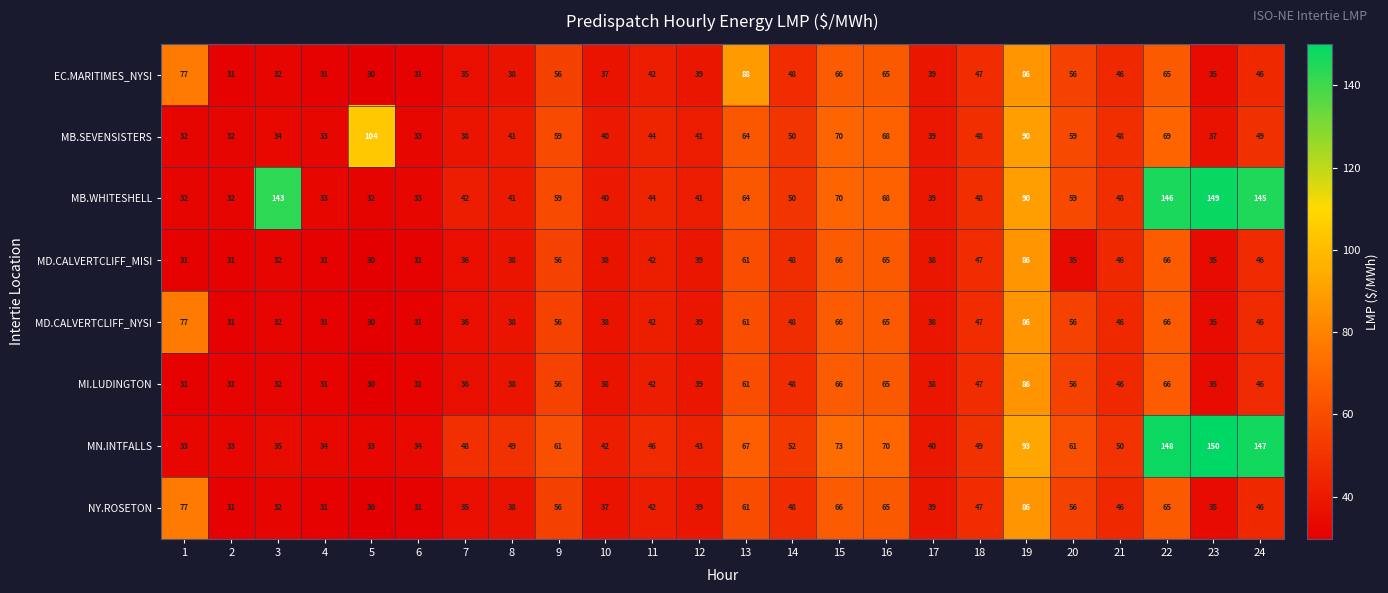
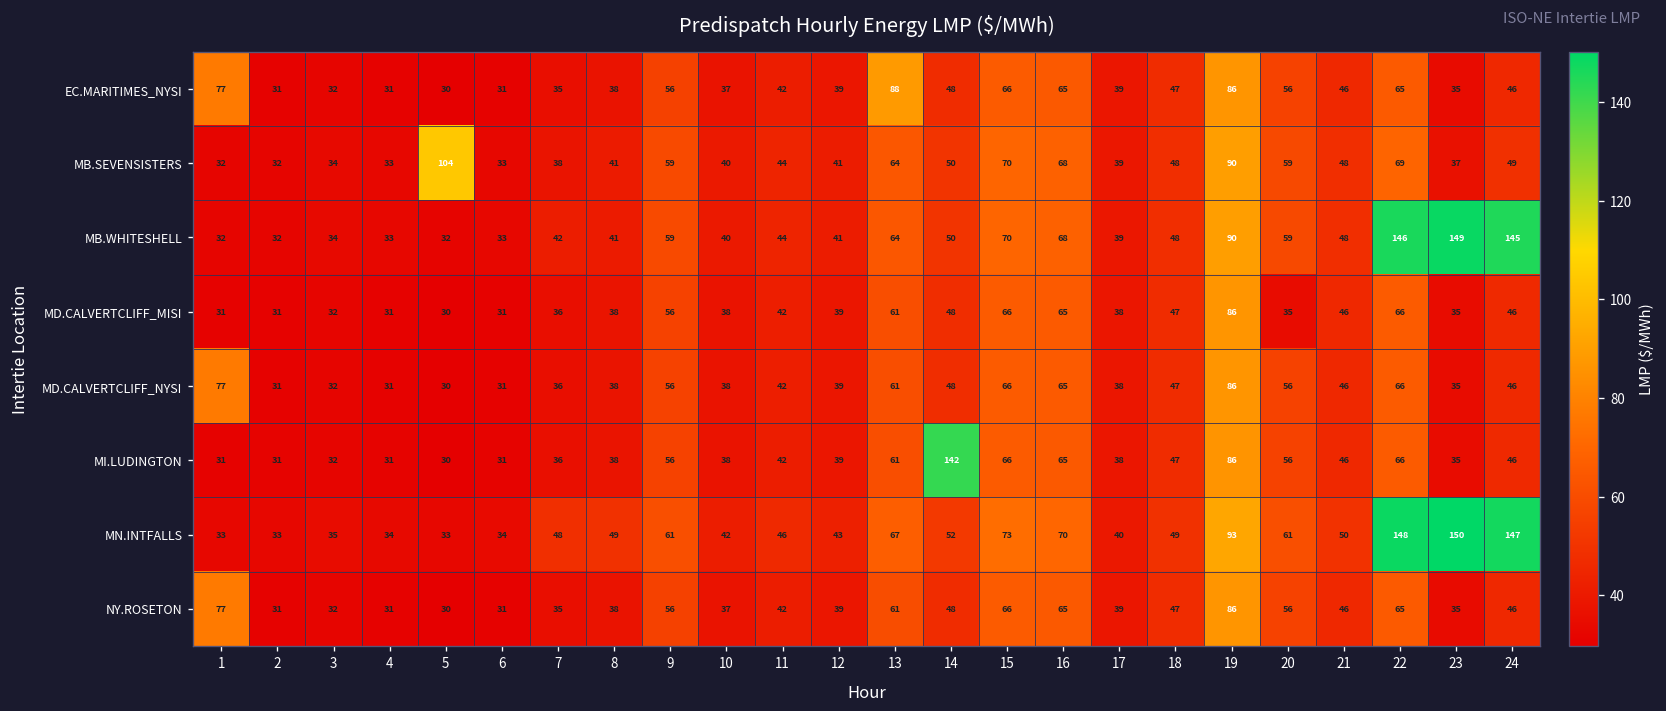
  {
    "EC.MARITIMES_NYSI": {
      "1": 77,
      "2": 31,
      "3": 32,
      "4": 31,
      "5": 30,
      "6": 31,
      "7": 35,
      "8": 38,
      "9": 56,
      "10": 37,
      "11": 42,
      "12": 39,
      "13": 88,
      "14": 48,
      "15": 66,
      "16": 65,
      "17": 39,
      "18": 47,
      "19": 86,
      "20": 56,
      "21": 46,
      "22": 65,
      "23": 35,
      "24": 46
    },
    "MB.SEVENSISTERS": {
      "1": 32,
      "2": 32,
      "3": 34,
      "4": 33,
      "5": 104,
      "6": 33,
      "7": 38,
      "8": 41,
      "9": 59,
      "10": 40,
      "11": 44,
      "12": 41,
      "13": 64,
      "14": 50,
      "15": 70,
      "16": 68,
      "17": 39,
      "18": 48,
      "19": 90,
      "20": 59,
      "21": 48,
      "22": 69,
      "23": 37,
      "24": 49
    },
    "MB.WHITESHELL": {
      "1": 32,
      "2": 32,
-     "3": 143,
+     "3": 34,
      "4": 33,
      "5": 32,
      "6": 33,
      "7": 42,
      "8": 41,
      "9": 59,
      "10": 40,
      "11": 44,
      "12": 41,
      "13": 64,
      "14": 50,
      "15": 70,
      "16": 68,
      "17": 39,
      "18": 48,
      "19": 90,
      "20": 59,
      "21": 48,
      "22": 146,
      "23": 149,
      "24": 145
    },
    "MD.CALVERTCLIFF_MISI": {
      "1": 31,
      "2": 31,
      "3": 32,
      "4": 31,
      "5": 30,
      "6": 31,
      "7": 36,
      "8": 38,
      "9": 56,
      "10": 38,
      "11": 42,
      "12": 39,
      "13": 61,
      "14": 48,
      "15": 66,
      "16": 65,
      "17": 38,
      "18": 47,
      "19": 86,
      "20": 35,
      "21": 46,
      "22": 66,
      "23": 35,
      "24": 46
    },
    "MD.CALVERTCLIFF_NYSI": {
      "1": 77,
      "2": 31,
      "3": 32,
      "4": 31,
      "5": 30,
      "6": 31,
      "7": 36,
      "8": 38,
      "9": 56,
      "10": 38,
      "11": 42,
      "12": 39,
      "13": 61,
      "14": 48,
      "15": 66,
      "16": 65,
      "17": 38,
      "18": 47,
      "19": 86,
      "20": 56,
      "21": 46,
      "22": 66,
      "23": 35,
      "24": 46
    },
    "MI.LUDINGTON": {
      "1": 31,
      "2": 31,
      "3": 32,
      "4": 31,
      "5": 30,
      "6": 31,
      "7": 36,
      "8": 38,
      "9": 56,
      "10": 38,
      "11": 42,
      "12": 39,
      "13": 61,
-     "14": 48,
+     "14": 142,
      "15": 66,
      "16": 65,
      "17": 38,
      "18": 47,
      "19": 86,
      "20": 56,
      "21": 46,
      "22": 66,
      "23": 35,
      "24": 46
    },
    "MN.INTFALLS": {
      "1": 33,
      "2": 33,
      "3": 35,
      "4": 34,
      "5": 33,
      "6": 34,
      "7": 48,
      "8": 49,
      "9": 61,
      "10": 42,
      "11": 46,
      "12": 43,
      "13": 67,
      "14": 52,
      "15": 73,
      "16": 70,
      "17": 40,
      "18": 49,
      "19": 93,
      "20": 61,
      "21": 50,
      "22": 148,
      "23": 150,
      "24": 147
    },
    "NY.ROSETON": {
      "1": 77,
      "2": 31,
      "3": 32,
      "4": 31,
      "5": 30,
      "6": 31,
      "7": 35,
      "8": 38,
      "9": 56,
      "10": 37,
      "11": 42,
      "12": 39,
      "13": 61,
      "14": 48,
      "15": 66,
      "16": 65,
      "17": 39,
      "18": 47,
      "19": 86,
      "20": 56,
      "21": 46,
      "22": 65,
      "23": 35,
      "24": 46
    }
  }
